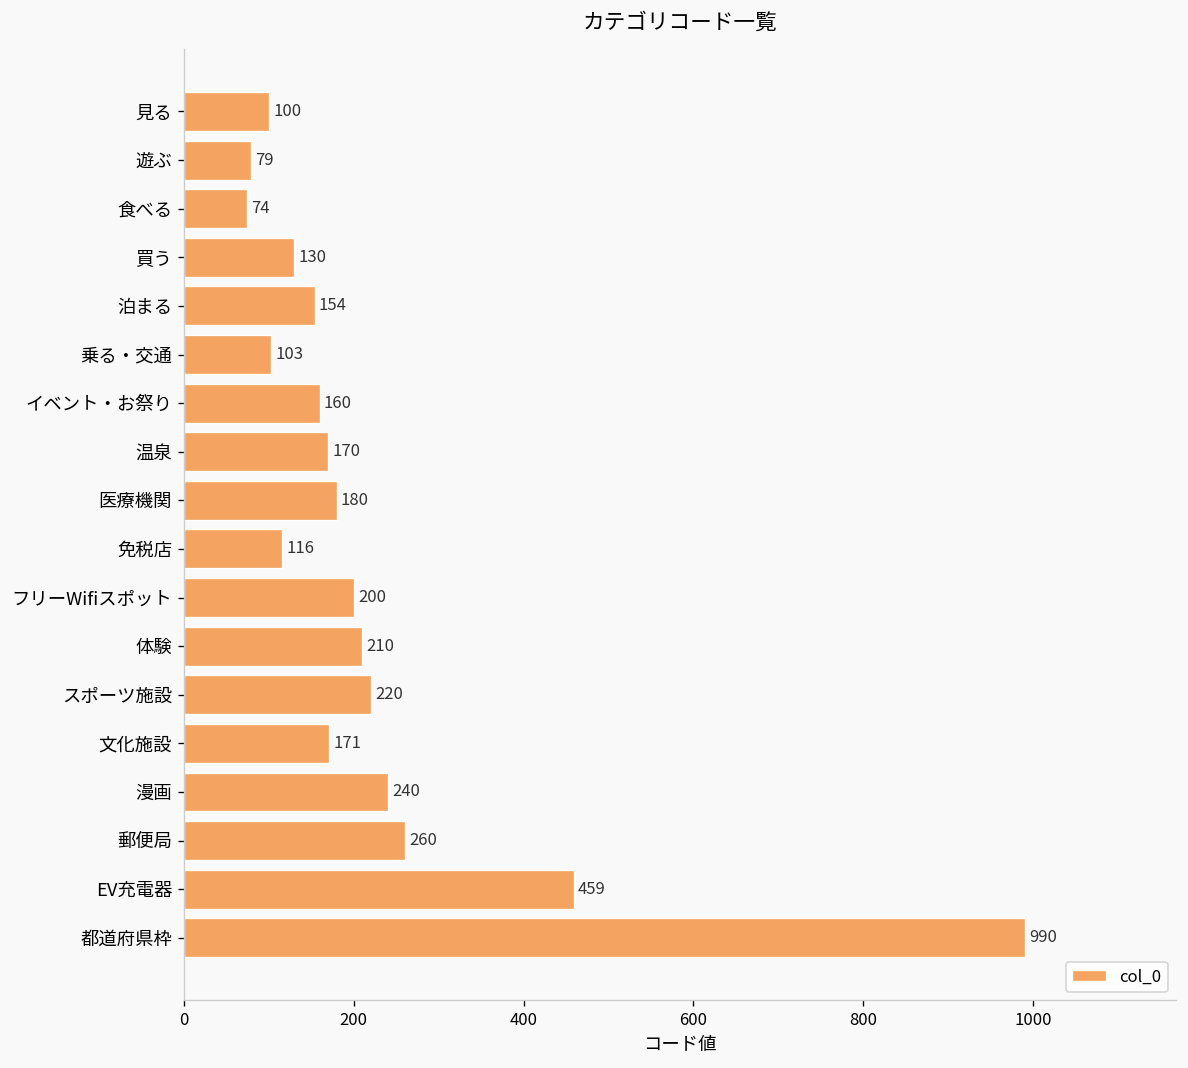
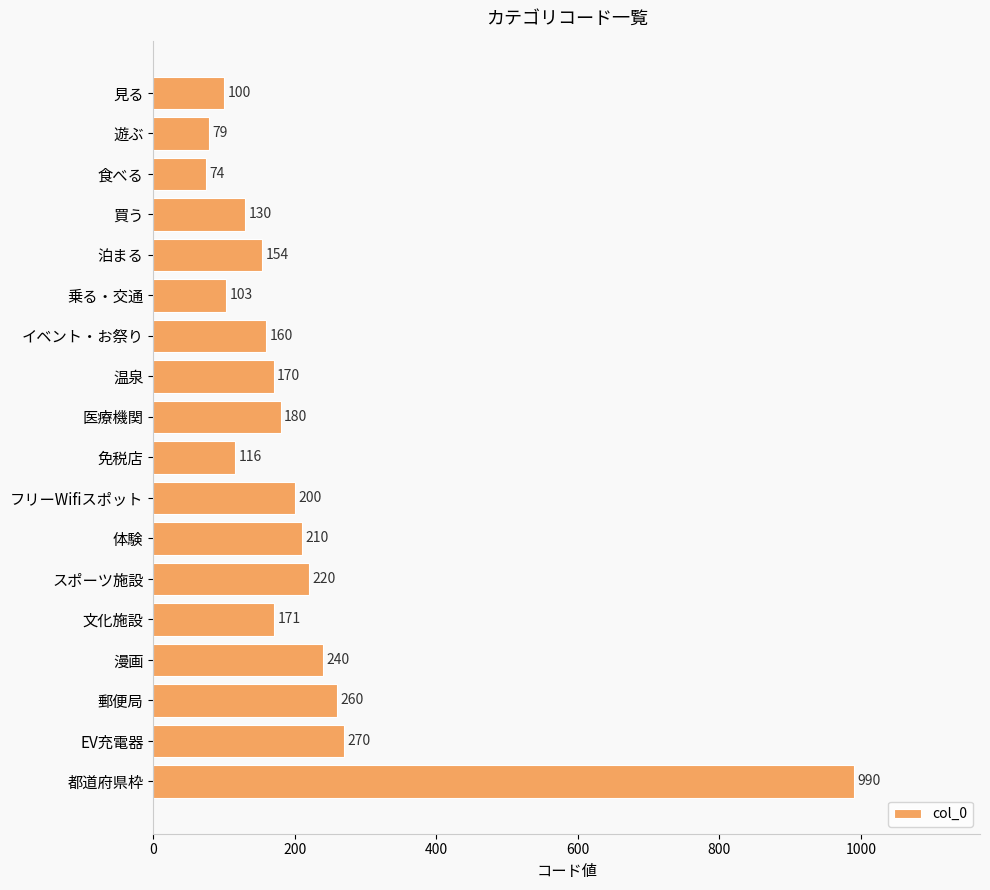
  {
    "見る": 100,
    "遊ぶ": 79,
    "食べる": 74,
    "買う": 130,
    "泊まる": 154,
    "乗る・交通": 103,
    "イベント・お祭り": 160,
    "温泉": 170,
    "医療機関": 180,
    "免税店": 116,
    "フリーWifiスポット": 200,
    "体験": 210,
    "スポーツ施設": 220,
    "文化施設": 171,
    "漫画": 240,
    "郵便局": 260,
-   "EV充電器": 459,
+   "EV充電器": 270,
    "都道府県枠": 990
  }
